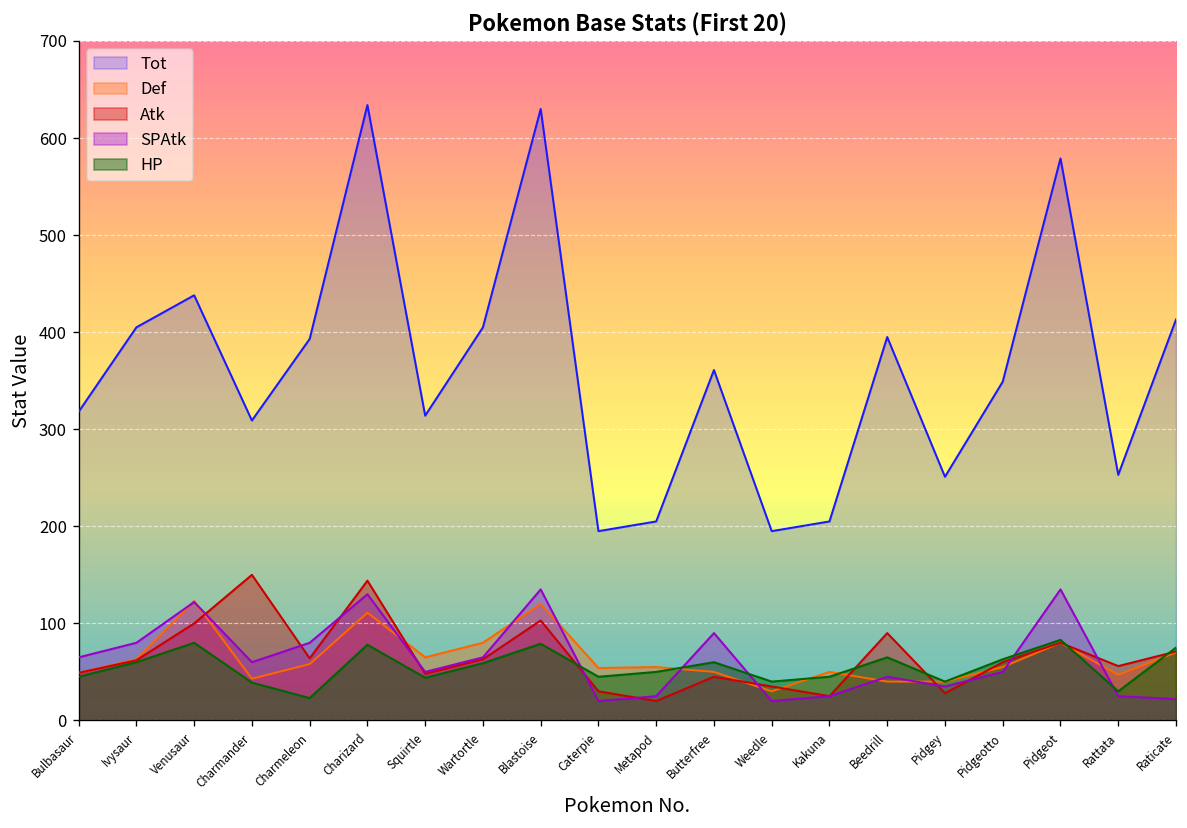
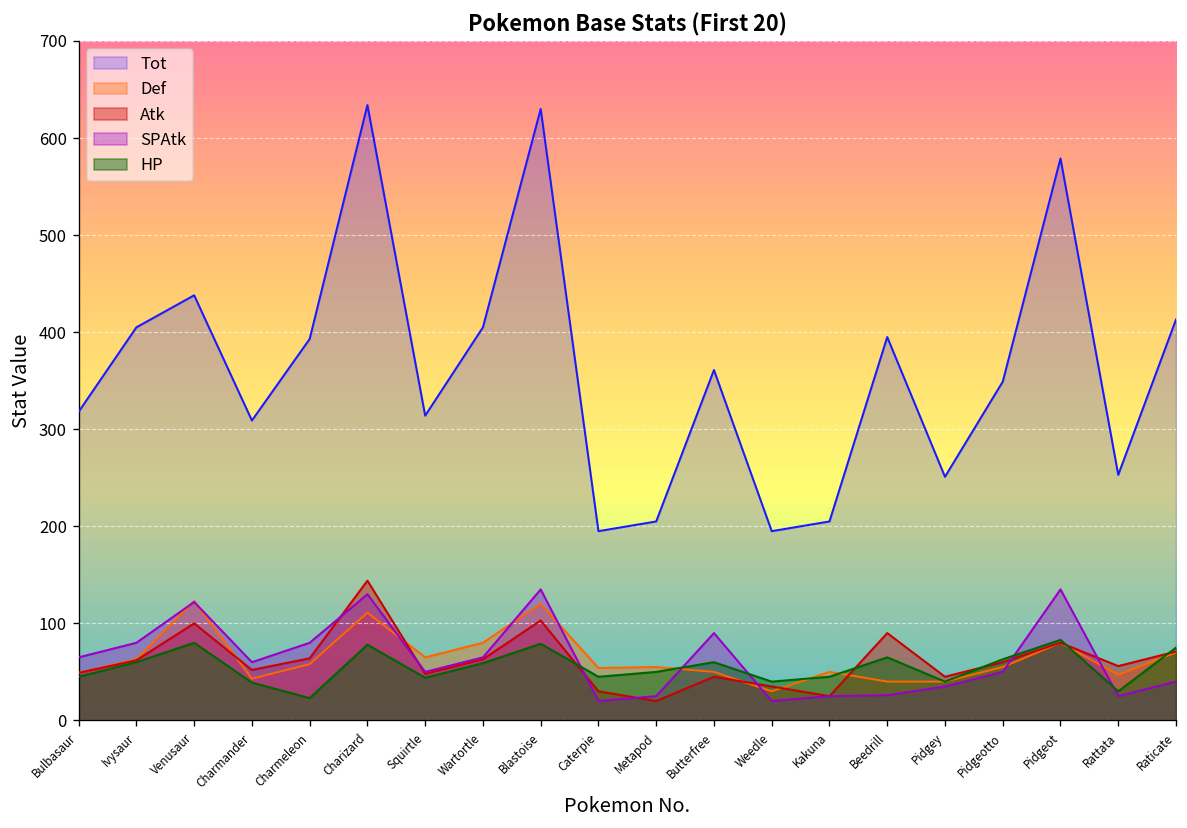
  {
    "Tot": {
      "Bulbasaur": 320,
      "Ivysaur": 410,
      "Venusaur": 440,
      "Charmander": 310,
      "Charmeleon": 390,
      "Charizard": 630,
      "Squirtle": 310,
      "Wartortle": 410,
      "Blastoise": 630,
      "Caterpie": 200,
      "Metapod": 210,
      "Butterfree": 360,
      "Weedle": 200,
      "Kakuna": 210,
      "Beedrill": 400,
      "Pidgey": 250,
      "Pidgeotto": 350,
      "Pidgeot": 580,
      "Rattata": 250,
      "Raticate": 410
    },
    "Def": {
      "Charmander": 40,
      "Charmeleon": 60,
      "Charizard": 110,
      "Squirtle": 70,
      "Wartortle": 80,
      "Blastoise": 120,
      "Caterpie": 50,
      "Metapod": 60,
      "Butterfree": 50,
      "Weedle": 30,
      "Kakuna": 50,
      "Beedrill": 40,
      "Pidgeotto": 60,
      "Rattata": 50
    },
    "Atk": {
      "Venusaur": 100,
-     "Charmander": 150,
+     "Charmander": 50,
      "Charmeleon": 60,
      "Charizard": 140,
      "Blastoise": 100,
      "Caterpie": 30,
      "Metapod": 20,
      "Butterfree": 50,
      "Weedle": 40,
      "Beedrill": 90,
-     "Pidgey": 30,
+     "Pidgey": 50,
      "Rattata": 60
    },
    "SPAtk": {
      "Bulbasaur": 70,
      "Ivysaur": 80,
      "Charmander": 60,
      "Charmeleon": 80,
      "Charizard": 130,
      "Blastoise": 140,
      "Caterpie": 20,
      "Metapod": 30,
      "Butterfree": 90,
      "Weedle": 20,
-     "Beedrill": 50,
+     "Beedrill": 30,
      "Pidgey": 40,
      "Pidgeotto": 50,
      "Pidgeot": 140,
      "Rattata": 30,
-     "Raticate": 20
+     "Raticate": 40
    },
    "HP": {
      "Bulbasaur": 50,
      "Venusaur": 80,
      "Charmander": 40,
      "Charmeleon": 20,
      "Charizard": 80,
      "Squirtle": 40,
      "Wartortle": 60,
      "Blastoise": 80,
      "Caterpie": 50,
      "Metapod": 50,
      "Butterfree": 60,
      "Weedle": 40,
      "Kakuna": 50,
      "Beedrill": 70,
      "Rattata": 30,
      "Raticate": 80
    }
  }
